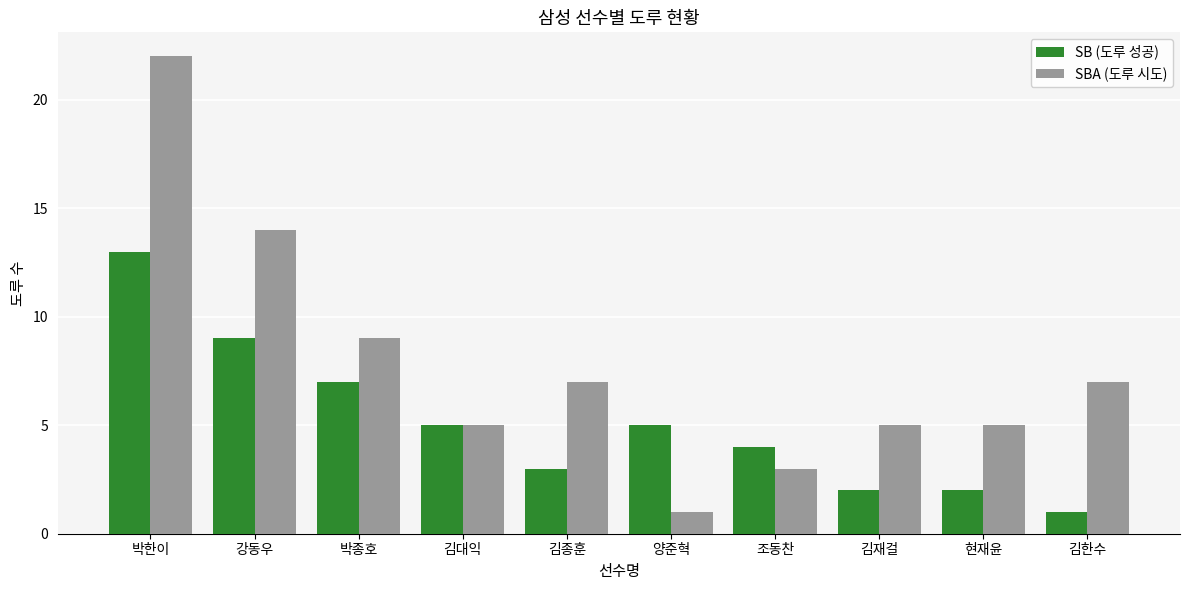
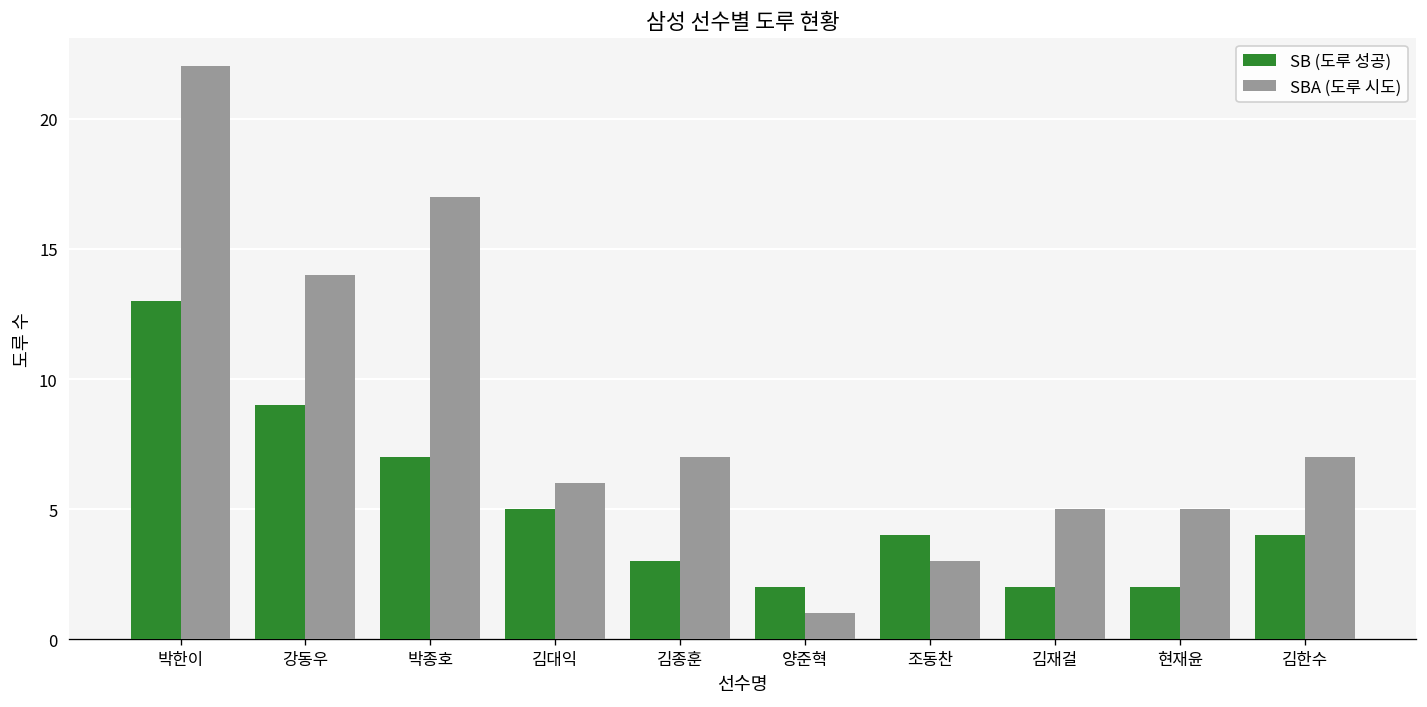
  {
    "SB (도루 성공)": {
      "박한이": 13,
      "강동우": 9,
      "박종호": 7,
      "김대익": 5,
      "김종훈": 3,
-     "양준혁": 5,
+     "양준혁": 2,
      "조동찬": 4,
      "김재걸": 2,
      "현재윤": 2,
-     "김한수": 1
+     "김한수": 4
    },
    "SBA (도루 시도)": {
      "박한이": 22,
      "강동우": 14,
-     "박종호": 9,
-     "김대익": 5,
+     "박종호": 17,
+     "김대익": 6,
      "김종훈": 7,
      "양준혁": 1,
      "조동찬": 3,
      "김재걸": 5,
      "현재윤": 5,
      "김한수": 7
    }
  }
